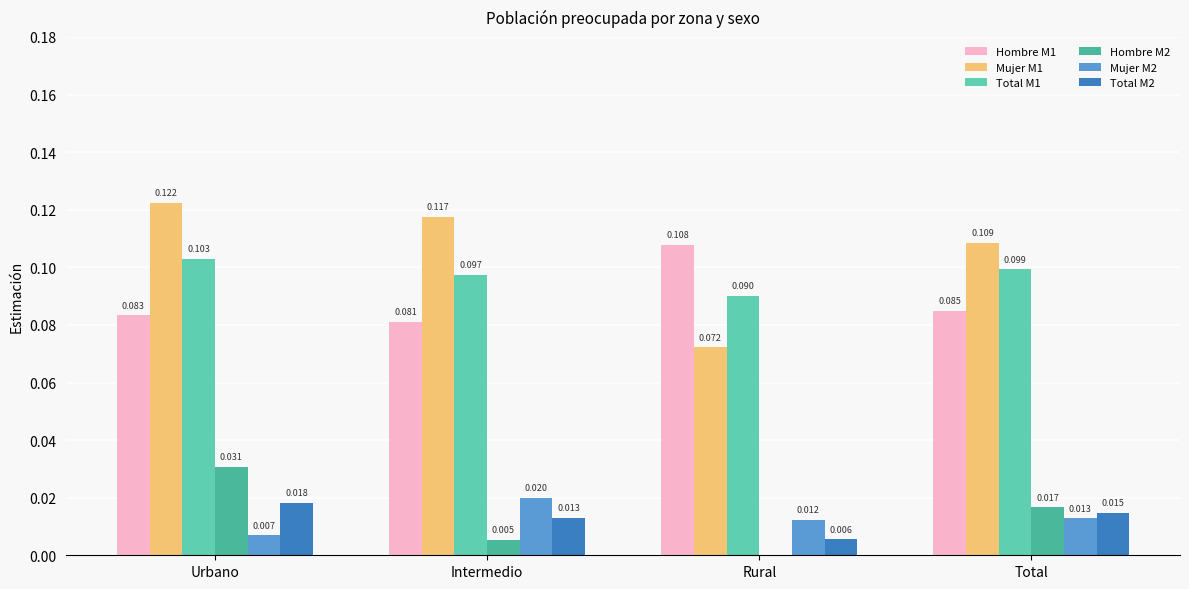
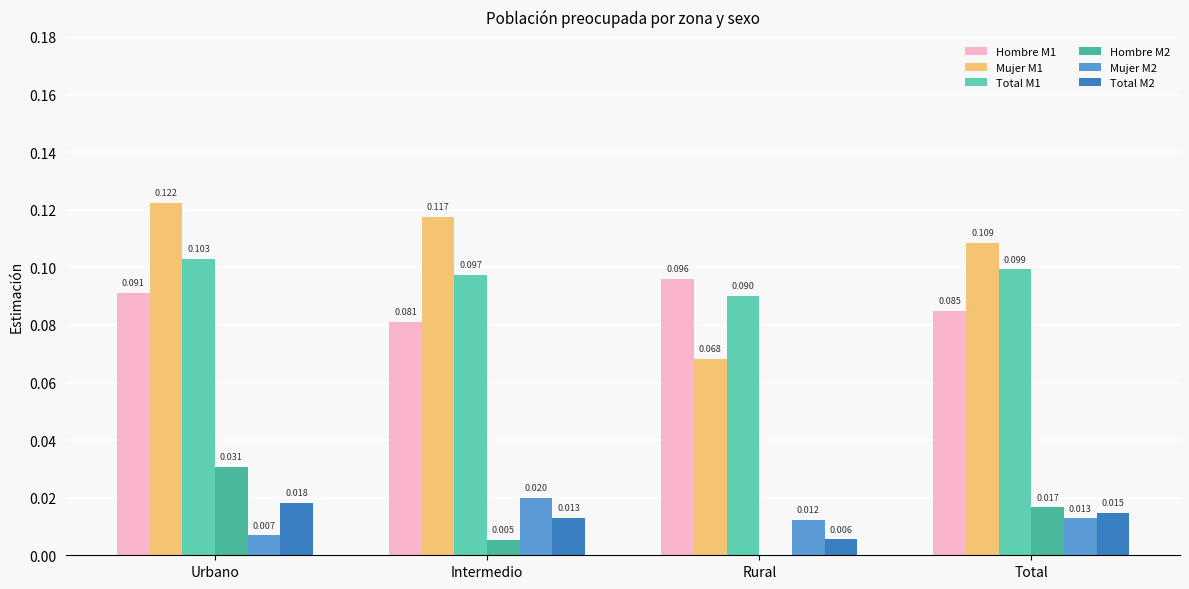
  {
    "Hombre M1": {
-     "Urbano": 0.083,
+     "Urbano": 0.091,
      "Intermedio": 0.081,
-     "Rural": 0.108,
+     "Rural": 0.096,
      "Total": 0.085
    },
    "Mujer M1": {
      "Urbano": 0.122,
      "Intermedio": 0.117,
-     "Rural": 0.072,
+     "Rural": 0.068,
      "Total": 0.109
    }
  }
